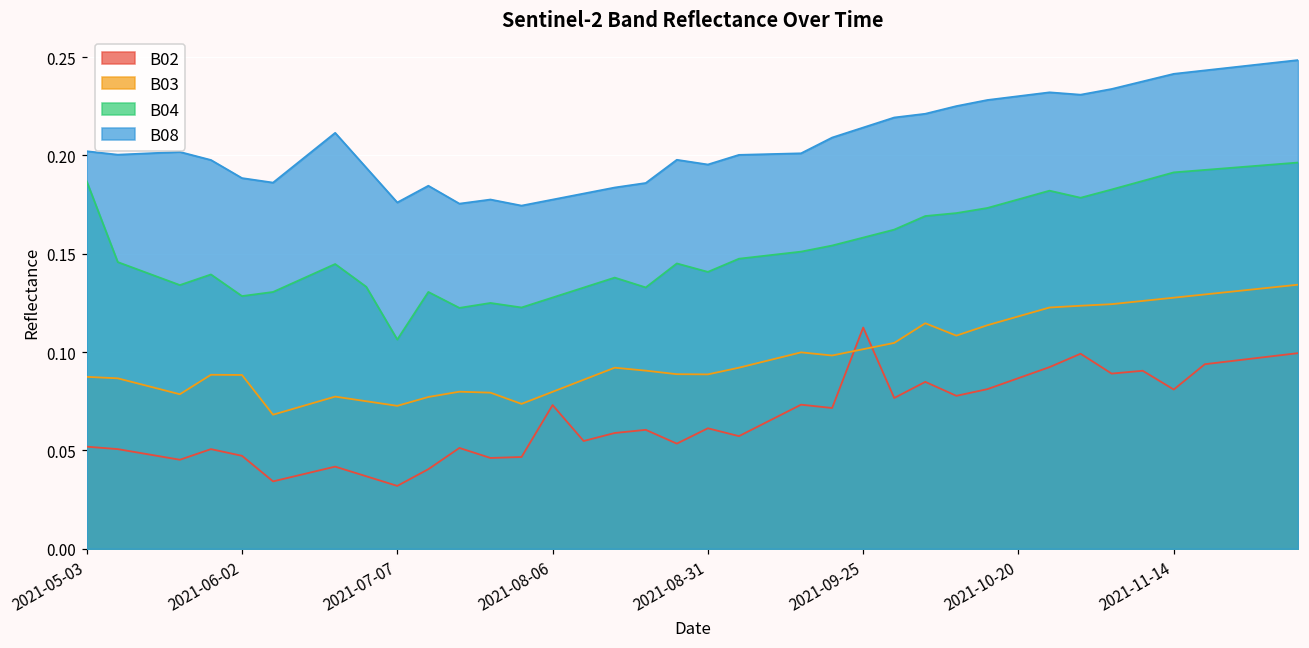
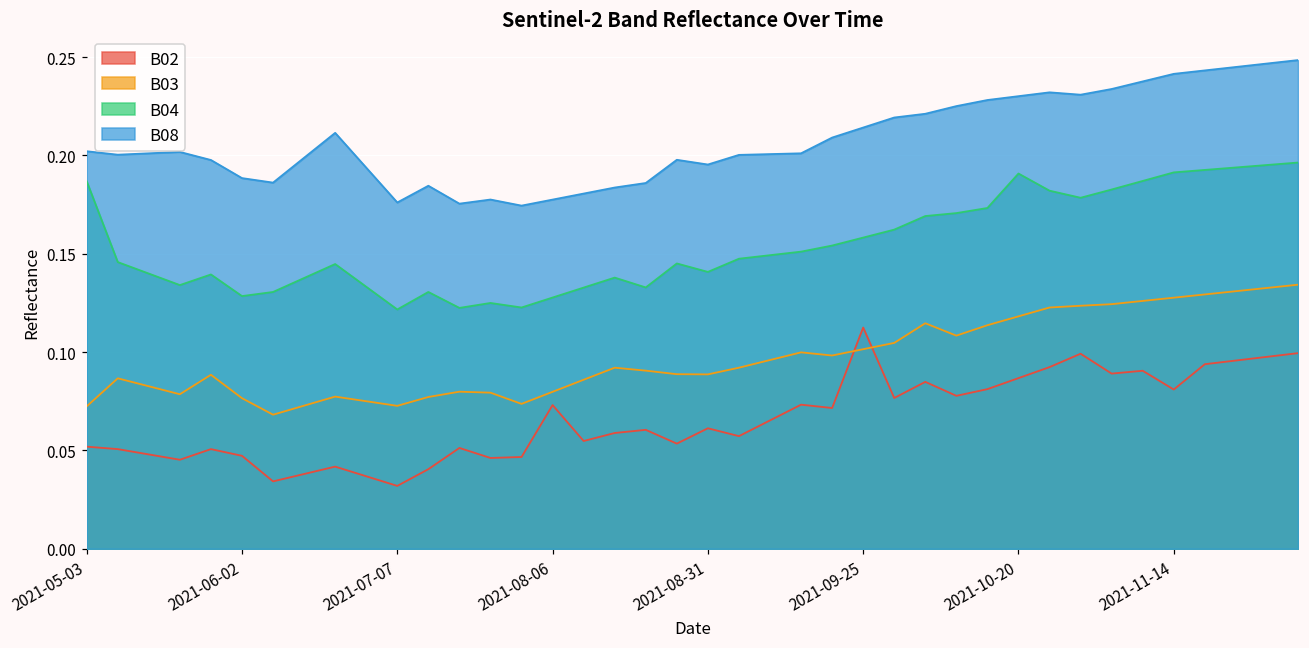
  {
    "B02": {
      "2021-05-03": 0.052,
      "2021-06-02": 0.047,
      "2021-07-07": 0.032,
      "2021-08-06": 0.073,
      "2021-08-31": 0.061,
      "2021-09-25": 0.113,
      "2021-10-20": 0.087,
      "2021-11-14": 0.081
    },
    "B03": {
-     "2021-05-03": 0.087,
-     "2021-06-02": 0.088,
+     "2021-05-03": 0.072,
+     "2021-06-02": 0.077,
      "2021-07-07": 0.073,
      "2021-08-06": 0.080,
      "2021-08-31": 0.089,
      "2021-09-25": 0.102,
      "2021-10-20": 0.118,
      "2021-11-14": 0.128
    },
    "B04": {
      "2021-05-03": 0.187,
      "2021-06-02": 0.129,
-     "2021-07-07": 0.106,
+     "2021-07-07": 0.122,
      "2021-08-06": 0.128,
      "2021-08-31": 0.141,
      "2021-09-25": 0.158,
-     "2021-10-20": 0.178,
+     "2021-10-20": 0.191,
      "2021-11-14": 0.191
    },
    "B08": {
      "2021-05-03": 0.202,
      "2021-06-02": 0.189,
      "2021-07-07": 0.176,
      "2021-08-06": 0.178,
      "2021-08-31": 0.195,
      "2021-09-25": 0.214,
      "2021-10-20": 0.230,
      "2021-11-14": 0.242
    }
  }
